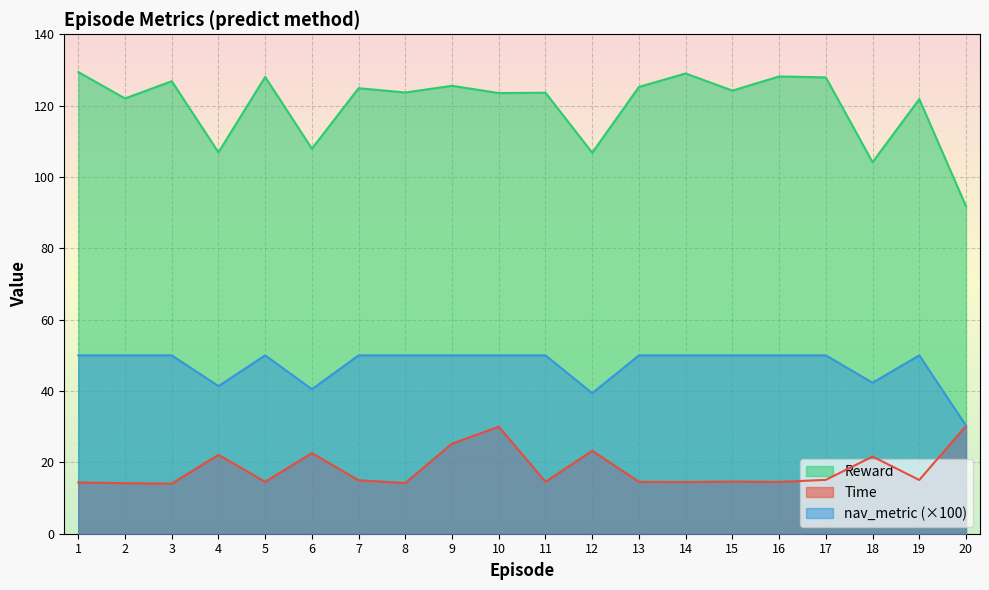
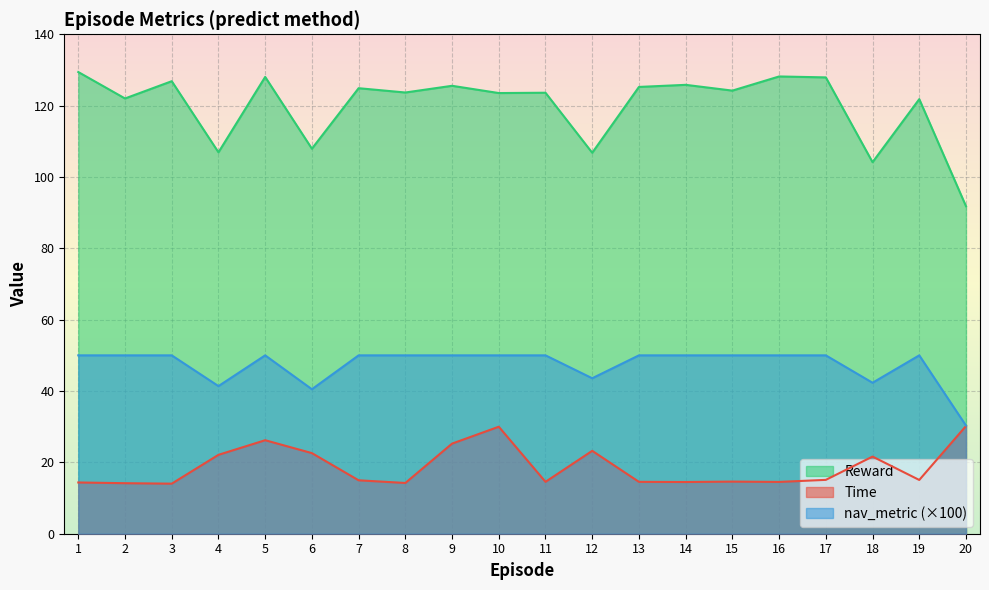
  {
    "Reward": {
      "1": 129,
      "2": 122,
      "3": 127,
      "4": 107,
      "5": 128,
      "6": 108,
      "7": 125,
      "8": 124,
      "9": 126,
      "10": 124,
      "11": 124,
      "12": 107,
      "13": 125,
-     "14": 129,
+     "14": 126,
      "15": 124,
      "16": 128,
      "17": 128,
      "18": 104,
      "19": 122,
      "20": 92
    },
    "Time": {
      "1": 14,
      "2": 14,
      "3": 14,
      "4": 22,
-     "5": 15,
+     "5": 26,
      "6": 23,
      "7": 15,
      "8": 14,
      "9": 25,
      "10": 30,
      "11": 15,
      "12": 23,
      "13": 15,
      "14": 14,
      "15": 15,
      "16": 15,
      "18": 22
    },
    "nav_metric (×100)": {
      "1": 50,
      "2": 50,
      "3": 50,
      "4": 41,
      "5": 50,
      "6": 41,
      "7": 50,
      "8": 50,
      "9": 50,
      "10": 50,
      "11": 50,
-     "12": 39,
+     "12": 44,
      "13": 50,
      "14": 50,
      "15": 50,
      "16": 50,
      "17": 50,
      "18": 42,
      "19": 50
    }
  }
